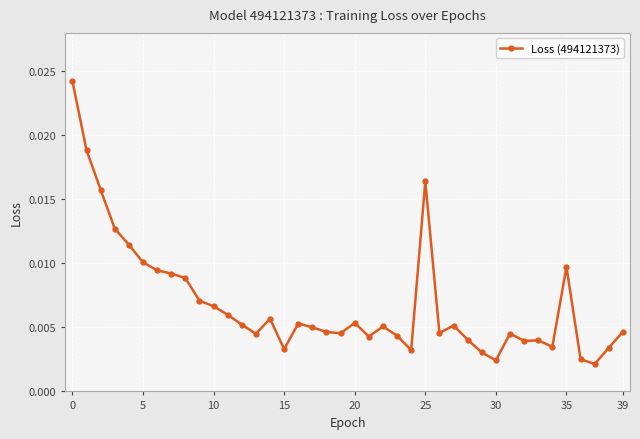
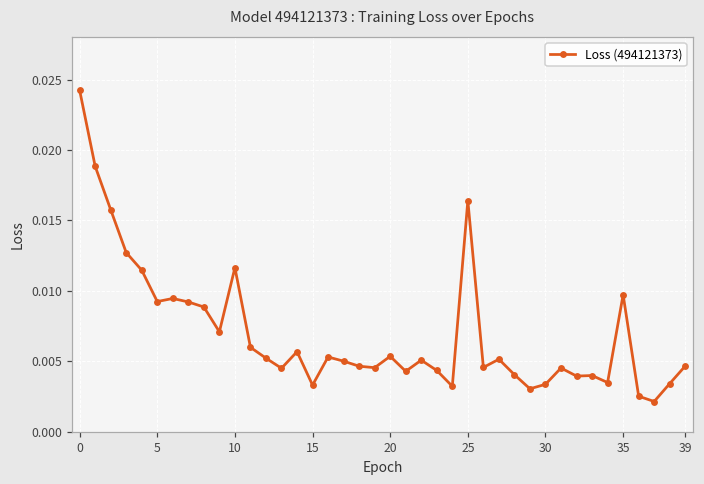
  {
    "0": 0.0242,
-   "5": 0.0101,
-   "10": 0.0066,
+   "5": 0.0092,
+   "10": 0.0116,
    "15": 0.0033,
    "20": 0.0054,
    "25": 0.0164,
-   "30": 0.0024,
+   "30": 0.0034,
    "35": 0.0097,
    "39": 0.0047
  }
